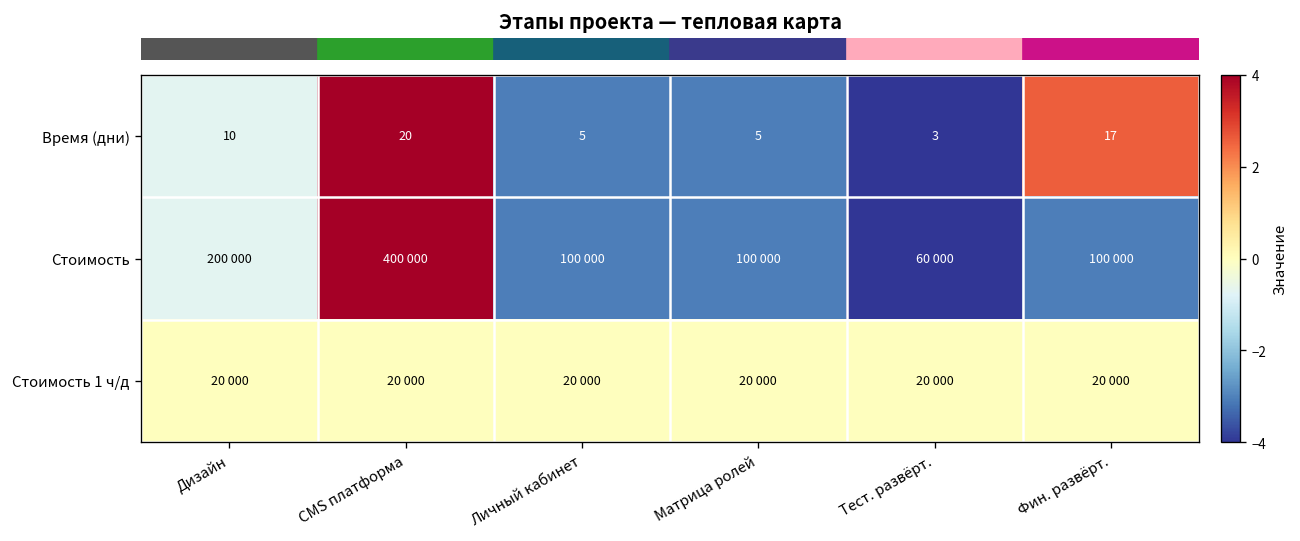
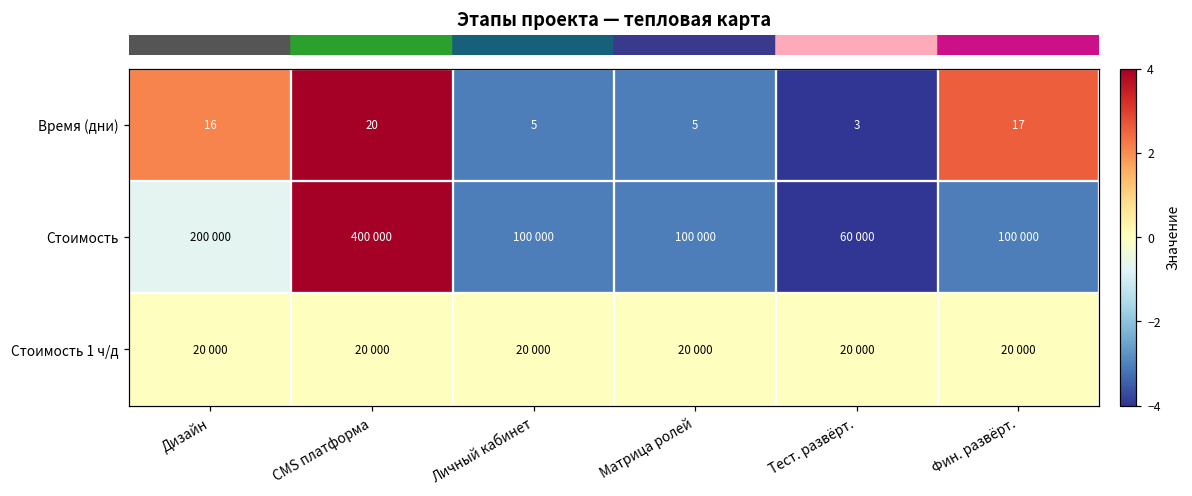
  {
    "Время (дни)": {
-     "Дизайн": 10,
+     "Дизайн": 16,
      "CMS платформа": 20,
      "Личный кабинет": 5,
      "Матрица ролей": 5,
      "Тест. развёрт.": 3,
      "Фин. развёрт.": 17
    }
  }
